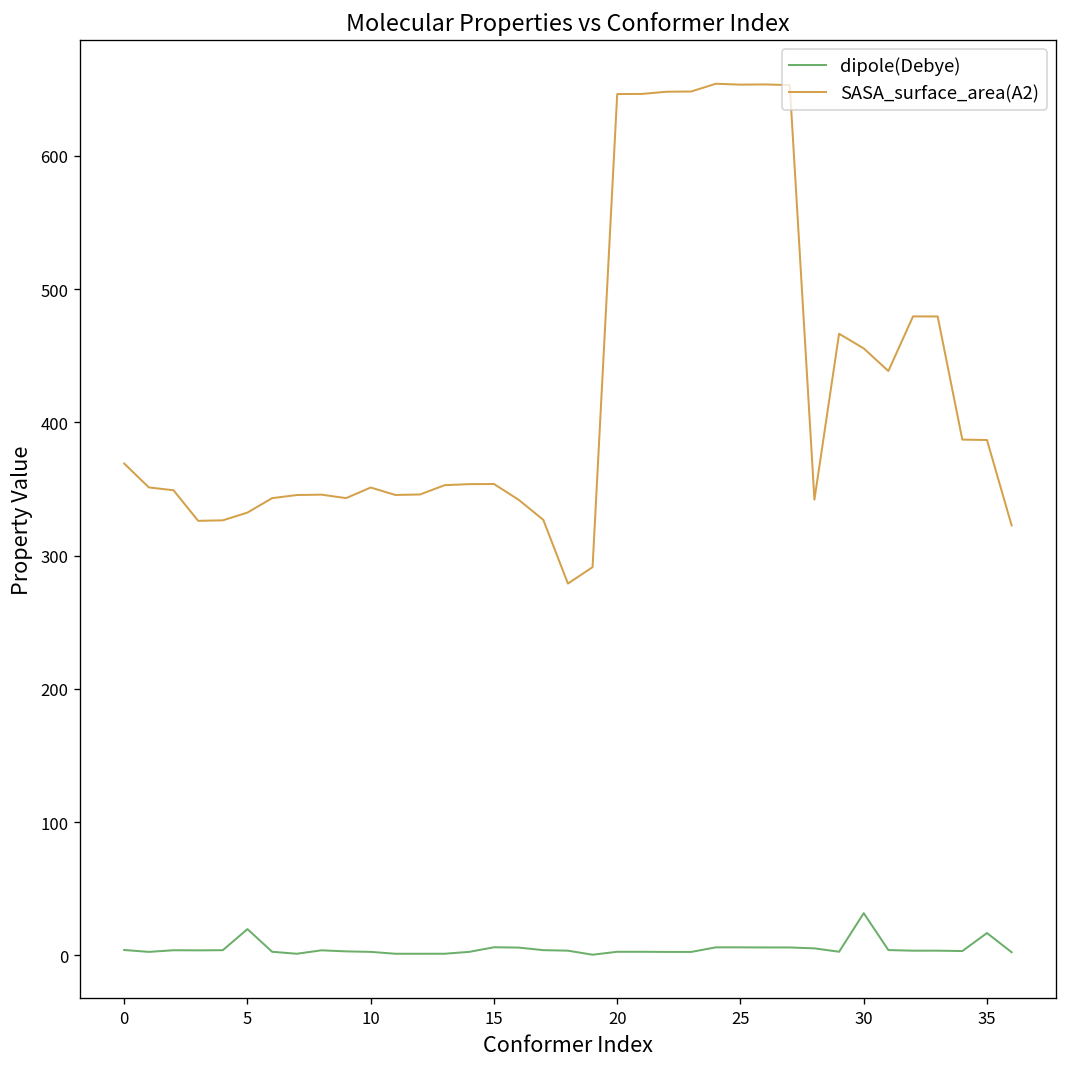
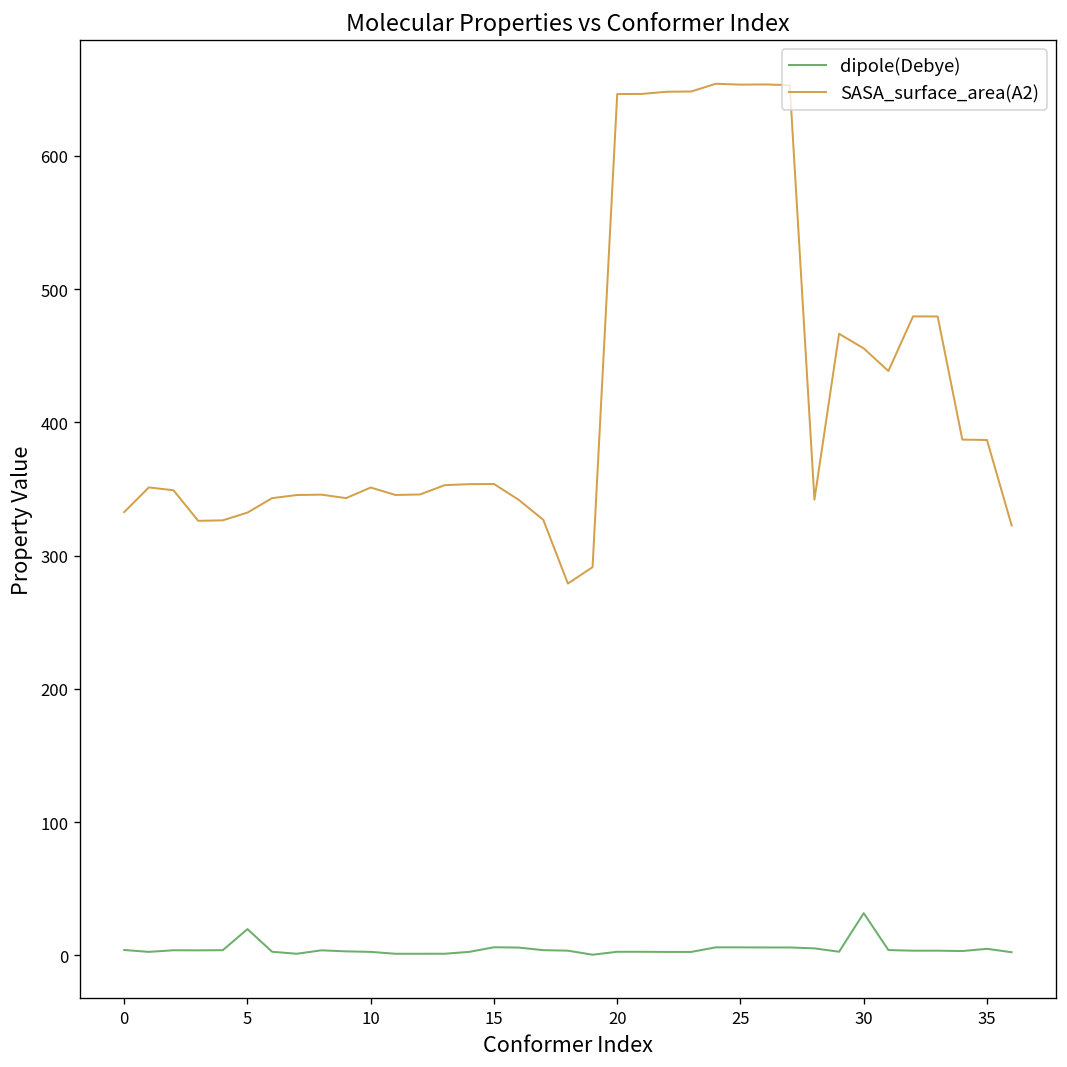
  {
    "dipole(Debye)": {
      "0": 4,
      "5": 20,
      "10": 3,
      "15": 6,
      "20": 3,
      "25": 6,
      "30": 32,
-     "35": 17
+     "35": 5
    },
    "SASA_surface_area(A2)": {
-     "0": 369,
+     "0": 333,
      "5": 332,
      "10": 351,
      "15": 354,
      "20": 646,
      "25": 653,
      "30": 455,
      "35": 387
    }
  }
